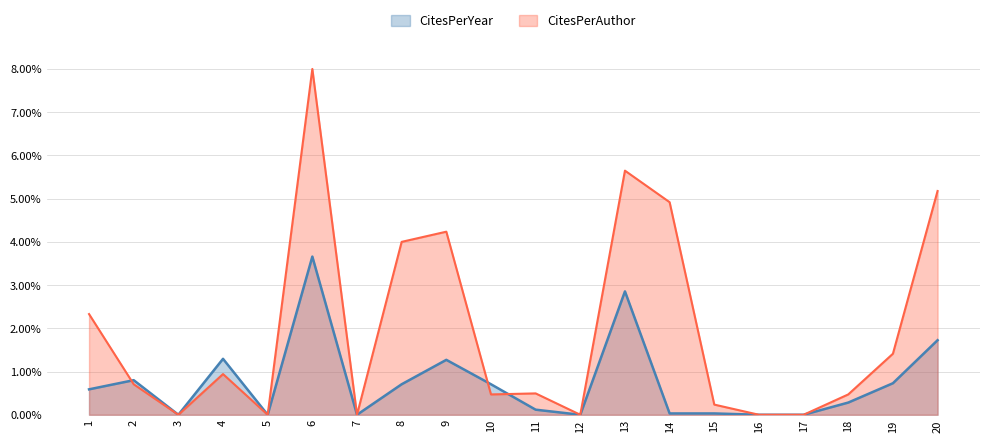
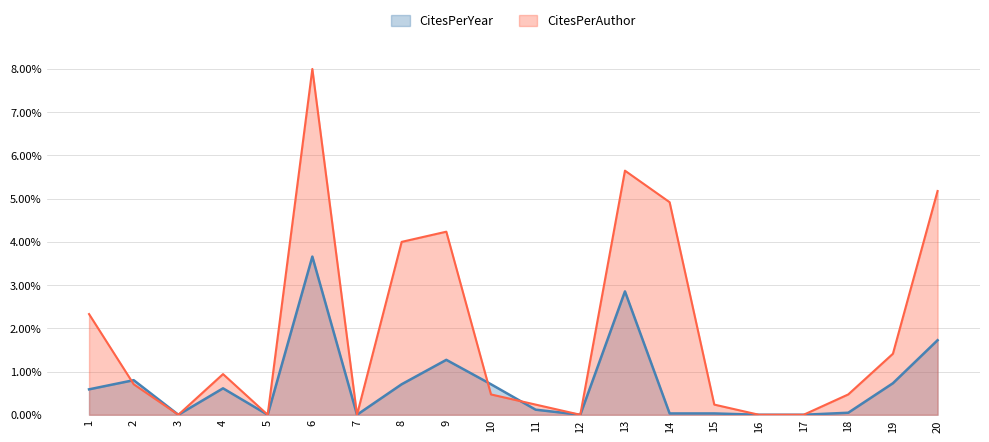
  {
    "CitesPerYear": {
      "1": "0.6%",
      "2": "0.8%",
-     "4": "1.3%",
+     "4": "0.6%",
      "6": "3.7%",
      "8": "0.7%",
      "9": "1.3%",
      "10": "0.7%",
      "11": "0.1%",
      "13": "2.9%",
      "14": "0.0%",
      "15": "0.0%",
-     "18": "0.3%",
+     "18": "0.0%",
      "19": "0.7%",
      "20": "1.7%"
    },
    "CitesPerAuthor": {
      "1": "2.3%",
      "2": "0.7%",
      "4": "0.9%",
      "6": "8.0%",
      "8": "4.0%",
      "9": "4.2%",
      "10": "0.5%",
-     "11": "0.5%",
+     "11": "0.2%",
      "13": "5.6%",
      "14": "4.9%",
      "15": "0.2%",
      "18": "0.5%",
      "19": "1.4%",
      "20": "5.2%"
    }
  }
